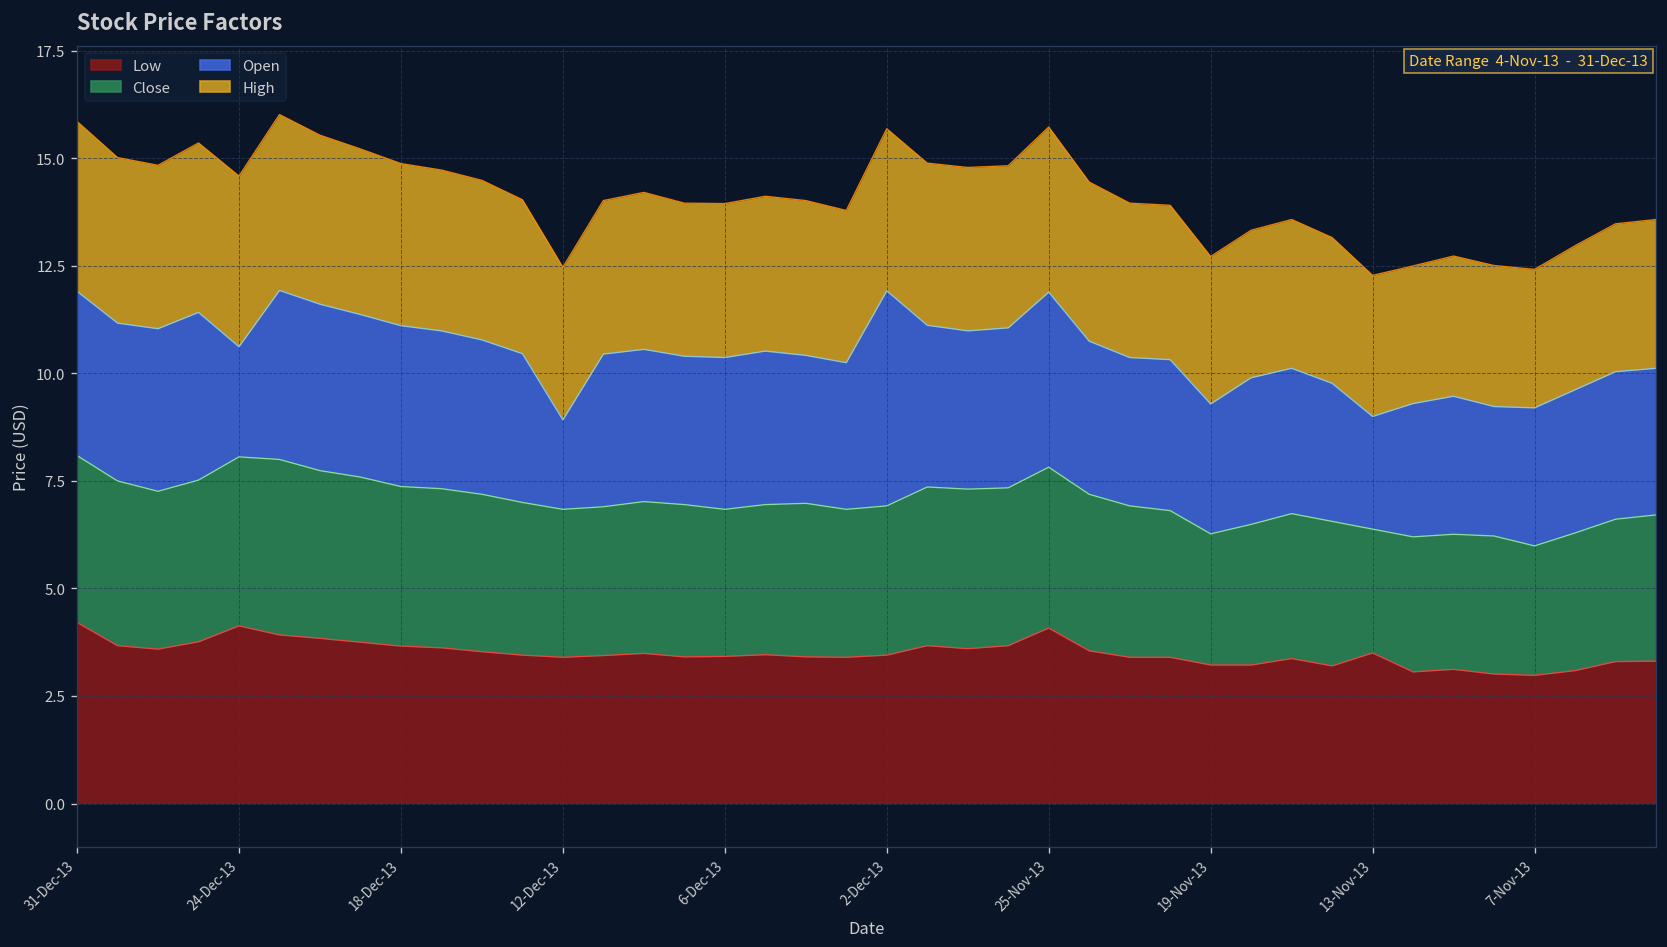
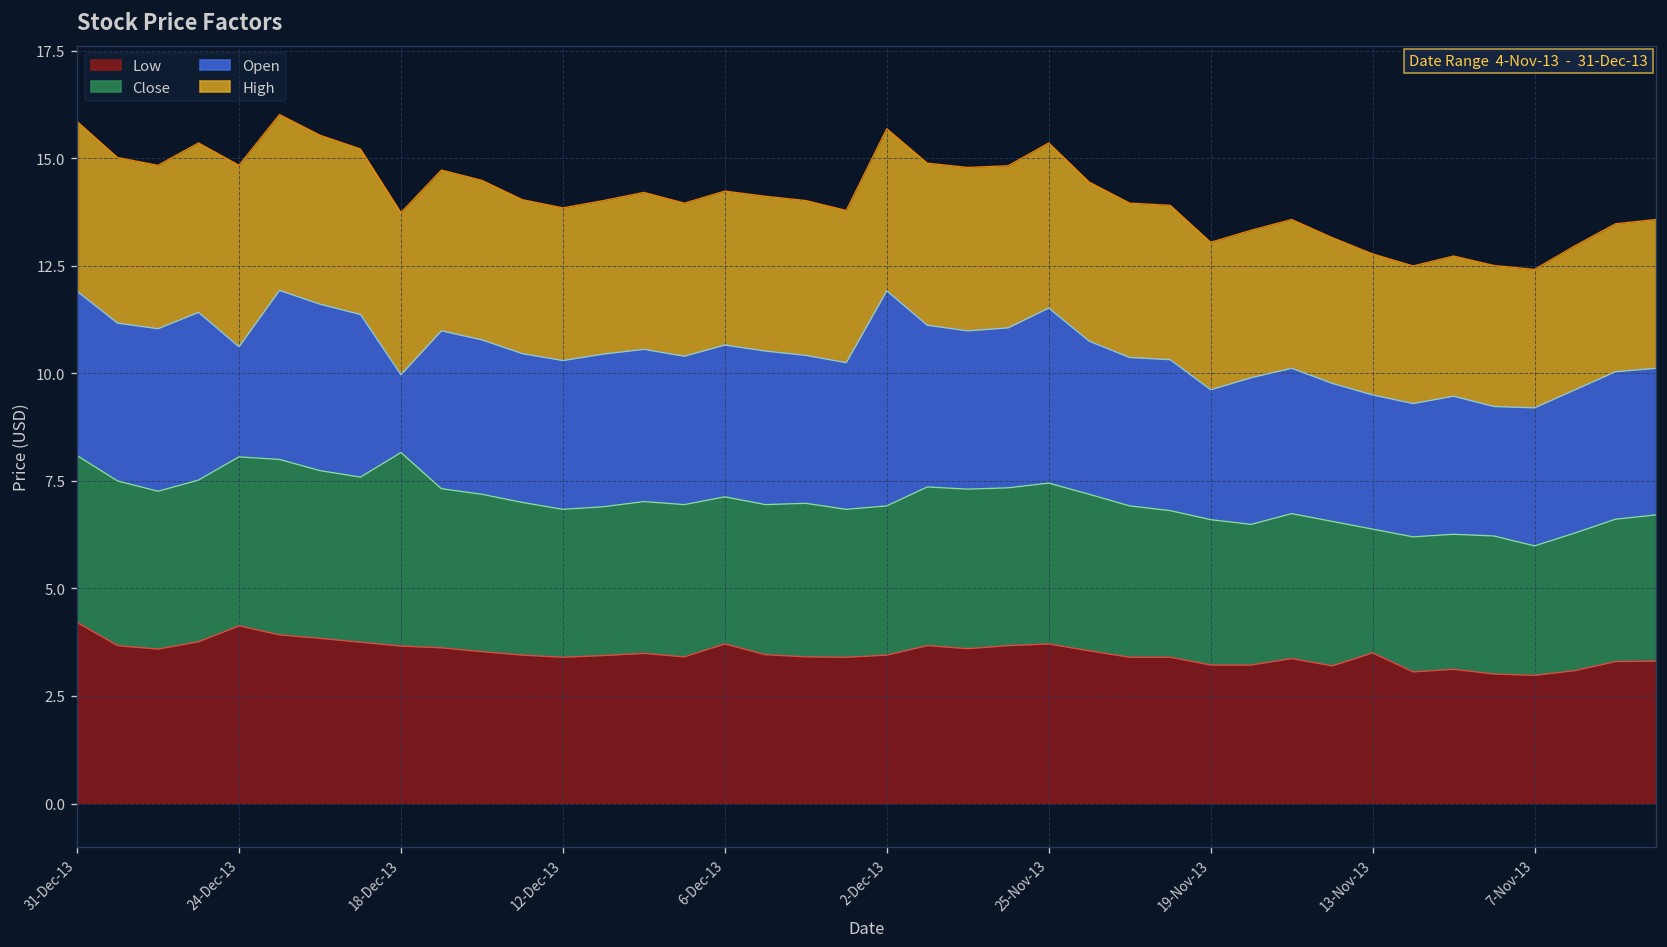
  {
    "Low": {
      "31-Dec-13": 4.2,
      "24-Dec-13": 4.1,
      "18-Dec-13": 3.7,
      "12-Dec-13": 3.4,
-     "6-Dec-13": 3.4,
+     "6-Dec-13": 3.7,
      "2-Dec-13": 3.5,
-     "25-Nov-13": 4.1,
+     "25-Nov-13": 3.7,
      "19-Nov-13": 3.2,
      "13-Nov-13": 3.5,
      "7-Nov-13": 3.0
    },
    "Close": {
      "31-Dec-13": 3.9,
      "24-Dec-13": 3.9,
-     "18-Dec-13": 3.7,
+     "18-Dec-13": 4.5,
      "12-Dec-13": 3.4,
      "6-Dec-13": 3.4,
      "2-Dec-13": 3.5,
      "25-Nov-13": 3.7,
-     "19-Nov-13": 3.0,
+     "19-Nov-13": 3.4,
      "13-Nov-13": 2.9,
      "7-Nov-13": 3.0
    },
    "Open": {
      "31-Dec-13": 3.8,
      "24-Dec-13": 2.6,
-     "18-Dec-13": 3.7,
-     "12-Dec-13": 2.1,
+     "18-Dec-13": 1.8,
+     "12-Dec-13": 3.5,
      "6-Dec-13": 3.5,
      "2-Dec-13": 5.0,
      "25-Nov-13": 4.1,
      "19-Nov-13": 3.0,
-     "13-Nov-13": 2.6,
+     "13-Nov-13": 3.1,
      "7-Nov-13": 3.2
    },
    "High": {
      "31-Dec-13": 3.9,
-     "24-Dec-13": 4.0,
+     "24-Dec-13": 4.2,
      "18-Dec-13": 3.8,
      "12-Dec-13": 3.6,
      "6-Dec-13": 3.6,
      "2-Dec-13": 3.8,
      "25-Nov-13": 3.8,
      "19-Nov-13": 3.4,
      "13-Nov-13": 3.3,
      "7-Nov-13": 3.2
    }
  }
